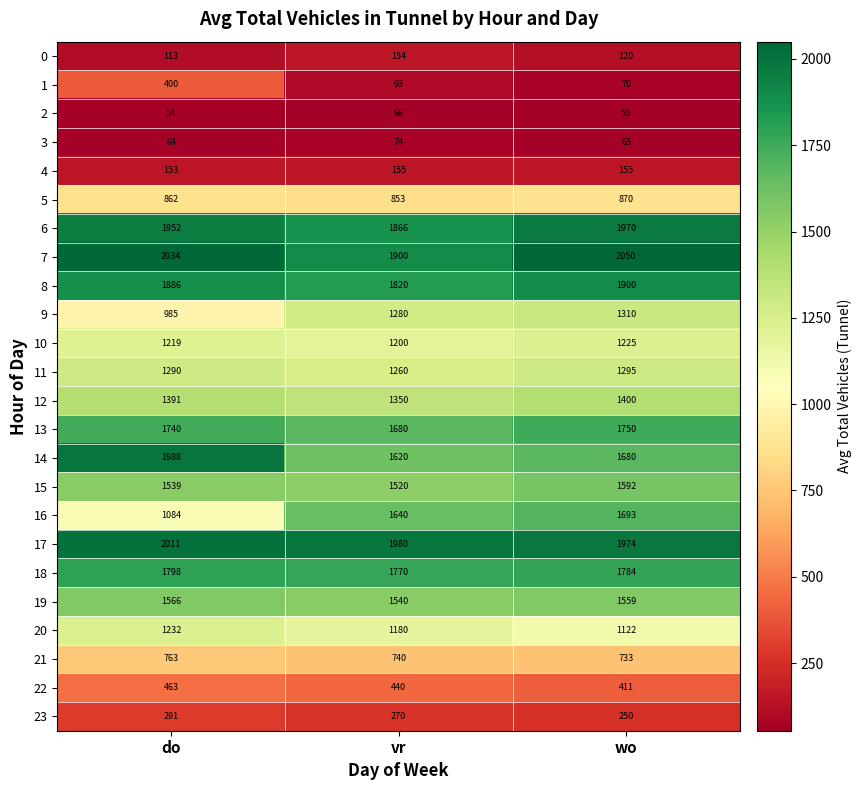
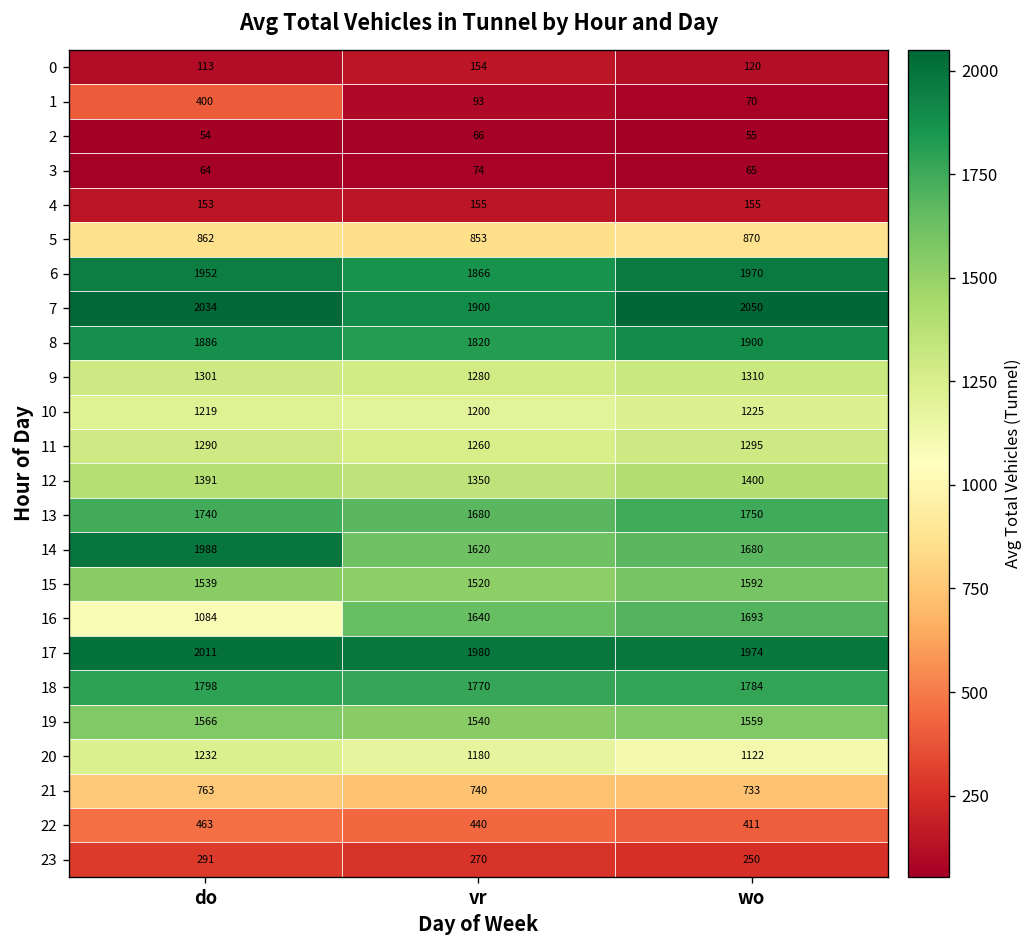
  {
    "0": {
      "do": 113,
      "vr": 154,
      "wo": 120
    },
    "1": {
      "do": 400,
      "vr": 93,
      "wo": 70
    },
    "2": {
      "do": 54,
      "vr": 66,
      "wo": 55
    },
    "3": {
      "do": 64,
      "vr": 74,
      "wo": 65
    },
    "4": {
      "do": 153,
      "vr": 155,
      "wo": 155
    },
    "5": {
      "do": 862,
      "vr": 853,
      "wo": 870
    },
    "6": {
      "do": 1952,
      "vr": 1866,
      "wo": 1970
    },
    "7": {
      "do": 2034,
      "vr": 1900,
      "wo": 2050
    },
    "8": {
      "do": 1886,
      "vr": 1820,
      "wo": 1900
    },
    "9": {
-     "do": 985,
+     "do": 1301,
      "vr": 1280,
      "wo": 1310
    },
    "10": {
      "do": 1219,
      "vr": 1200,
      "wo": 1225
    },
    "11": {
      "do": 1290,
      "vr": 1260,
      "wo": 1295
    },
    "12": {
      "do": 1391,
      "vr": 1350,
      "wo": 1400
    },
    "13": {
      "do": 1740,
      "vr": 1680,
      "wo": 1750
    },
    "14": {
      "do": 1988,
      "vr": 1620,
      "wo": 1680
    },
    "15": {
      "do": 1539,
      "vr": 1520,
      "wo": 1592
    },
    "16": {
      "do": 1084,
      "vr": 1640,
      "wo": 1693
    },
    "17": {
      "do": 2011,
      "vr": 1980,
      "wo": 1974
    },
    "18": {
      "do": 1798,
      "vr": 1770,
      "wo": 1784
    },
    "19": {
      "do": 1566,
      "vr": 1540,
      "wo": 1559
    },
    "20": {
      "do": 1232,
      "vr": 1180,
      "wo": 1122
    },
    "21": {
      "do": 763,
      "vr": 740,
      "wo": 733
    },
    "22": {
      "do": 463,
      "vr": 440,
      "wo": 411
    },
    "23": {
      "do": 291,
      "vr": 270,
      "wo": 250
    }
  }
